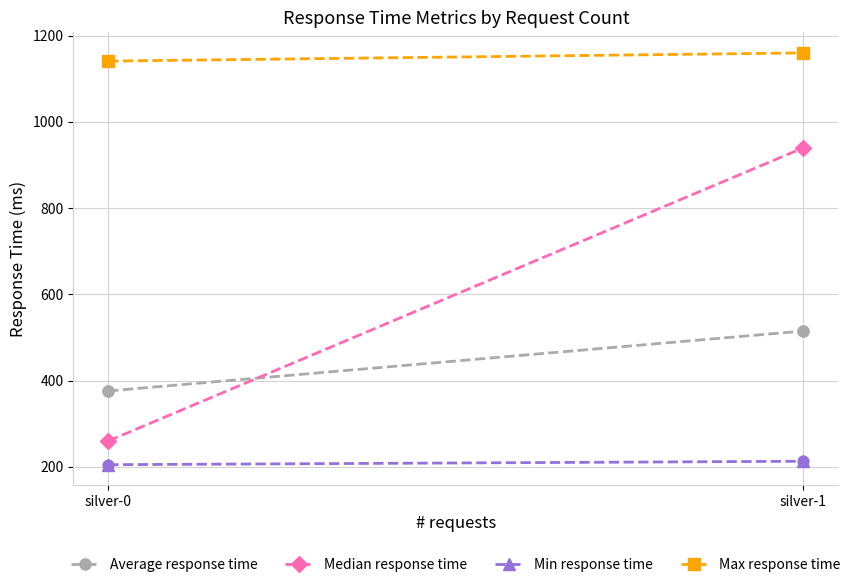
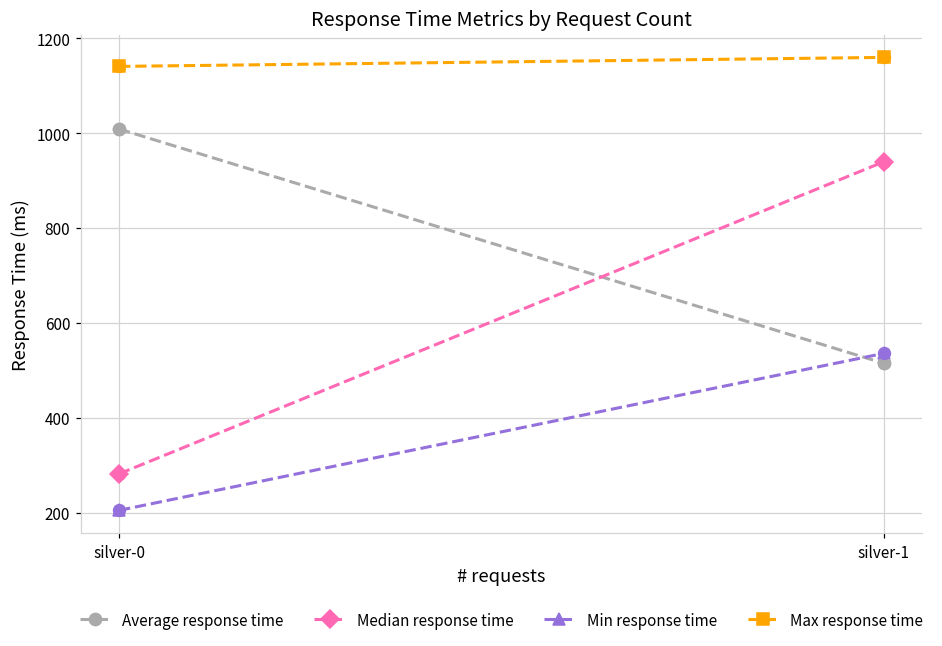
  {
    "Average response time": {
-     "silver-0": 380,
+     "silver-0": 1010,
      "silver-1": 520
    },
    "Median response time": {
-     "silver-0": 260,
+     "silver-0": 280,
      "silver-1": 940
    },
    "Min response time": {
      "silver-0": 210,
-     "silver-1": 210
+     "silver-1": 540
    },
    "Max response time": {
      "silver-0": 1140,
      "silver-1": 1160
    }
  }
